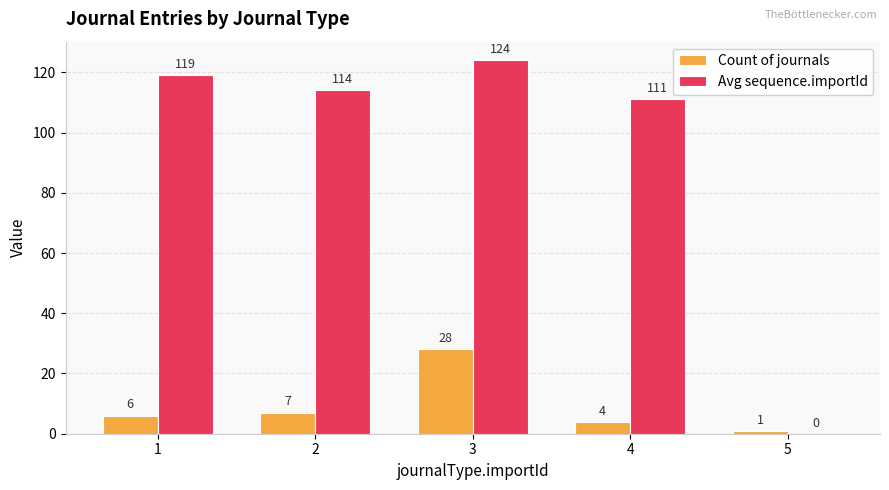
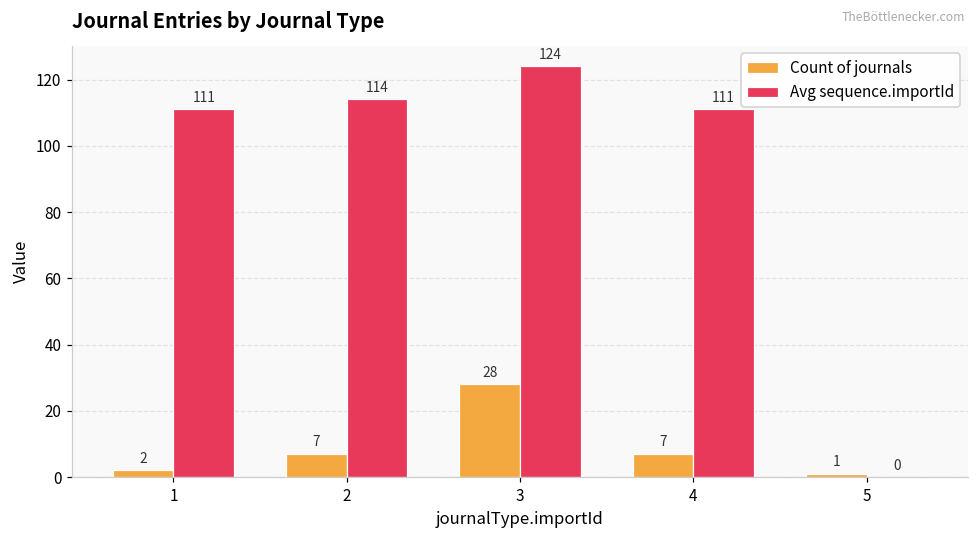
  {
    "Count of journals": {
-     "1": 6,
+     "1": 2,
      "2": 7,
      "3": 28,
-     "4": 4,
+     "4": 7,
      "5": 1
    },
    "Avg sequence.importId": {
-     "1": 119,
+     "1": 111,
      "2": 114,
      "3": 124,
      "4": 111,
      "5": 0
    }
  }
